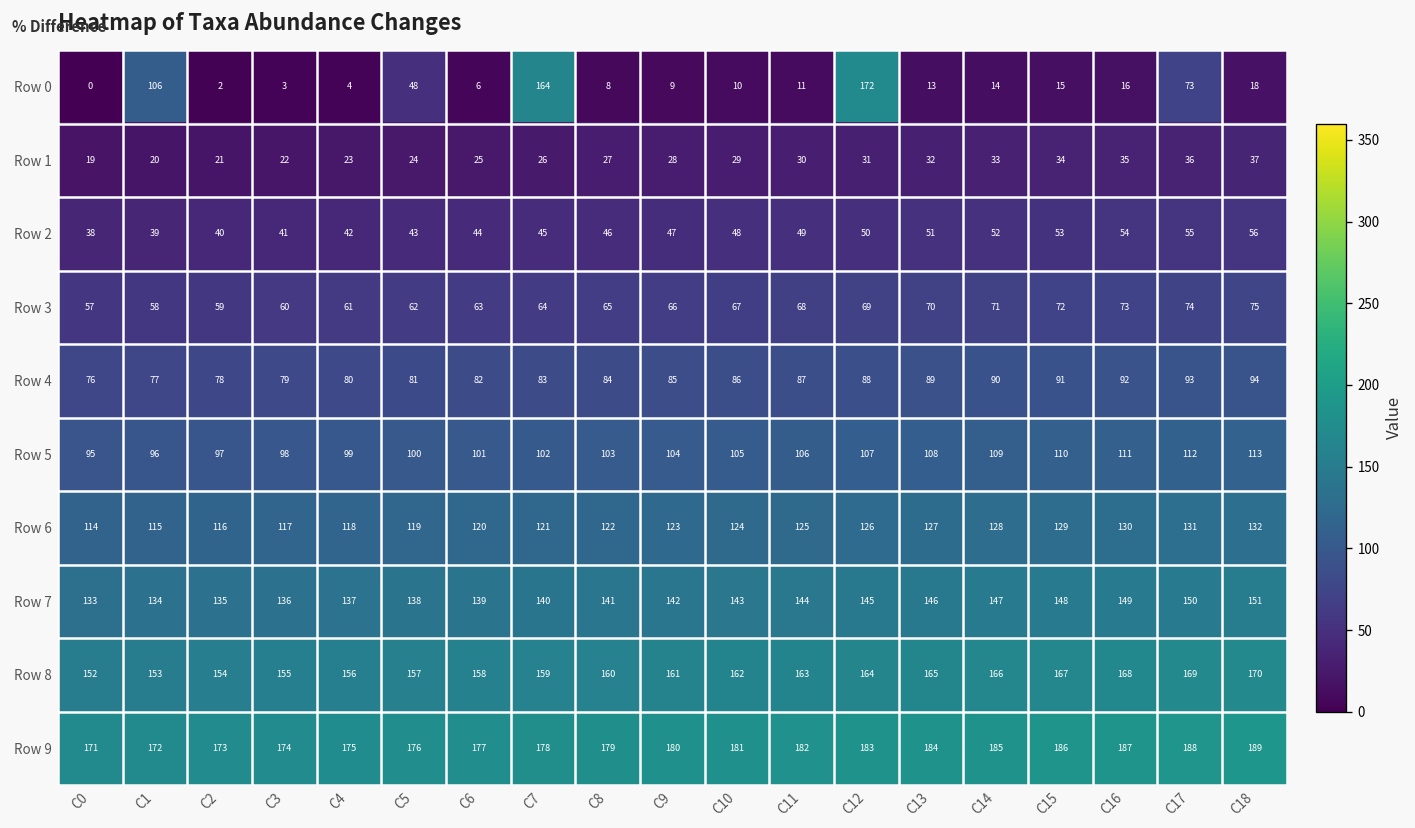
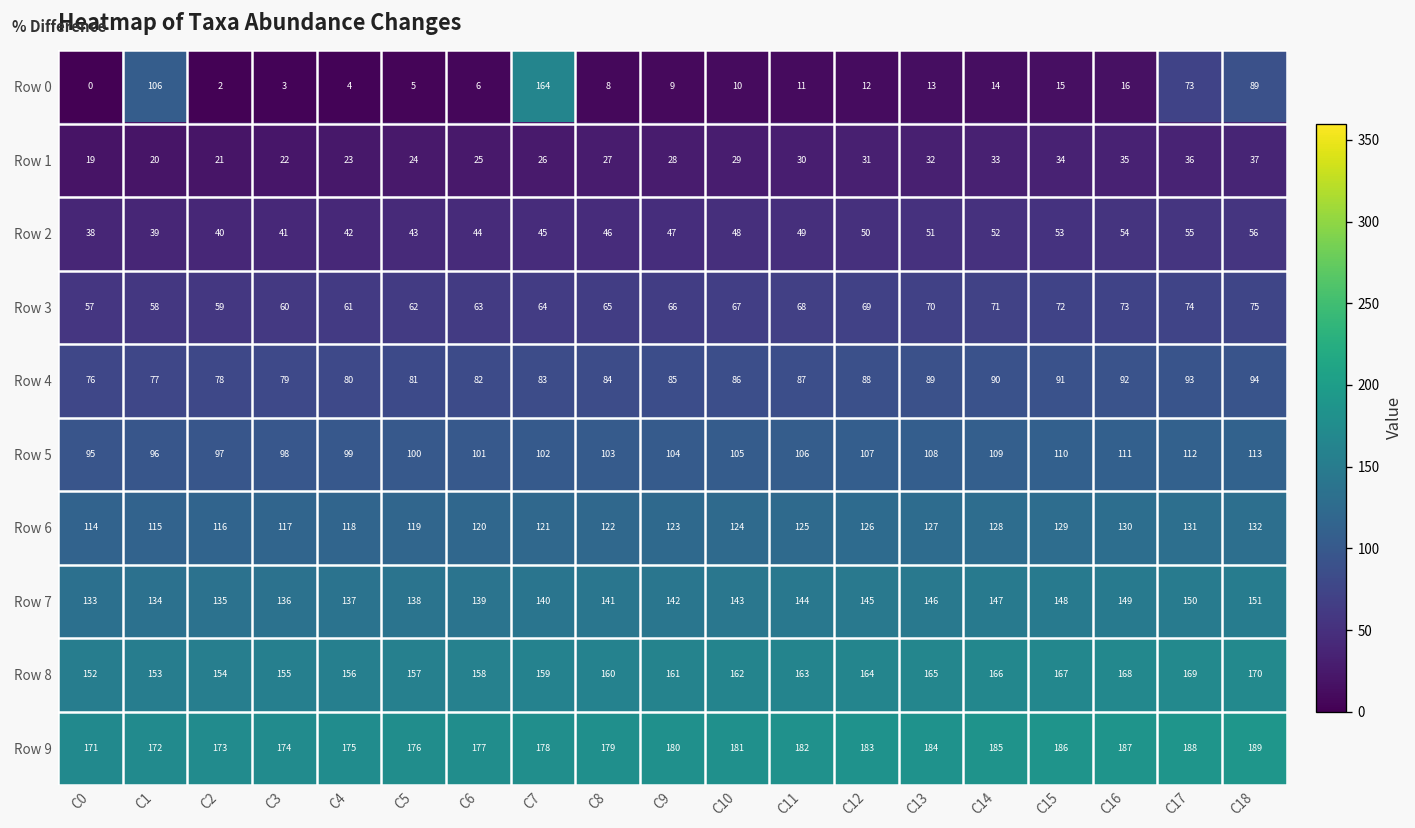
  {
    "Row 0": {
      "C0": 0,
      "C1": 106,
      "C2": 2,
      "C3": 3,
      "C4": 4,
-     "C5": 48,
+     "C5": 5,
      "C6": 6,
      "C7": 164,
      "C8": 8,
      "C9": 9,
      "C10": 10,
      "C11": 11,
-     "C12": 172,
+     "C12": 12,
      "C13": 13,
      "C14": 14,
      "C15": 15,
      "C16": 16,
      "C17": 73,
-     "C18": 18
+     "C18": 89
    },
    "Row 1": {
      "C0": 19,
      "C1": 20,
      "C2": 21,
      "C3": 22,
      "C4": 23,
      "C5": 24,
      "C6": 25,
      "C7": 26,
      "C8": 27,
      "C9": 28,
      "C10": 29,
      "C11": 30,
      "C12": 31,
      "C13": 32,
      "C14": 33,
      "C15": 34,
      "C16": 35,
      "C17": 36,
      "C18": 37
    },
    "Row 2": {
      "C0": 38,
      "C1": 39,
      "C2": 40,
      "C3": 41,
      "C4": 42,
      "C5": 43,
      "C6": 44,
      "C7": 45,
      "C8": 46,
      "C9": 47,
      "C10": 48,
      "C11": 49,
      "C12": 50,
      "C13": 51,
      "C14": 52,
      "C15": 53,
      "C16": 54,
      "C17": 55,
      "C18": 56
    },
    "Row 3": {
      "C0": 57,
      "C1": 58,
      "C2": 59,
      "C3": 60,
      "C4": 61,
      "C5": 62,
      "C6": 63,
      "C7": 64,
      "C8": 65,
      "C9": 66,
      "C10": 67,
      "C11": 68,
      "C12": 69,
      "C13": 70,
      "C14": 71,
      "C15": 72,
      "C16": 73,
      "C17": 74,
      "C18": 75
    },
    "Row 4": {
      "C0": 76,
      "C1": 77,
      "C2": 78,
      "C3": 79,
      "C4": 80,
      "C5": 81,
      "C6": 82,
      "C7": 83,
      "C8": 84,
      "C9": 85,
      "C10": 86,
      "C11": 87,
      "C12": 88,
      "C13": 89,
      "C14": 90,
      "C15": 91,
      "C16": 92,
      "C17": 93,
      "C18": 94
    },
    "Row 5": {
      "C0": 95,
      "C1": 96,
      "C2": 97,
      "C3": 98,
      "C4": 99,
      "C5": 100,
      "C6": 101,
      "C7": 102,
      "C8": 103,
      "C9": 104,
      "C10": 105,
      "C11": 106,
      "C12": 107,
      "C13": 108,
      "C14": 109,
      "C15": 110,
      "C16": 111,
      "C17": 112,
      "C18": 113
    },
    "Row 6": {
      "C0": 114,
      "C1": 115,
      "C2": 116,
      "C3": 117,
      "C4": 118,
      "C5": 119,
      "C6": 120,
      "C7": 121,
      "C8": 122,
      "C9": 123,
      "C10": 124,
      "C11": 125,
      "C12": 126,
      "C13": 127,
      "C14": 128,
      "C15": 129,
      "C16": 130,
      "C17": 131,
      "C18": 132
    },
    "Row 7": {
      "C0": 133,
      "C1": 134,
      "C2": 135,
      "C3": 136,
      "C4": 137,
      "C5": 138,
      "C6": 139,
      "C7": 140,
      "C8": 141,
      "C9": 142,
      "C10": 143,
      "C11": 144,
      "C12": 145,
      "C13": 146,
      "C14": 147,
      "C15": 148,
      "C16": 149,
      "C17": 150,
      "C18": 151
    },
    "Row 8": {
      "C0": 152,
      "C1": 153,
      "C2": 154,
      "C3": 155,
      "C4": 156,
      "C5": 157,
      "C6": 158,
      "C7": 159,
      "C8": 160,
      "C9": 161,
      "C10": 162,
      "C11": 163,
      "C12": 164,
      "C13": 165,
      "C14": 166,
      "C15": 167,
      "C16": 168,
      "C17": 169,
      "C18": 170
    },
    "Row 9": {
      "C0": 171,
      "C1": 172,
      "C2": 173,
      "C3": 174,
      "C4": 175,
      "C5": 176,
      "C6": 177,
      "C7": 178,
      "C8": 179,
      "C9": 180,
      "C10": 181,
      "C11": 182,
      "C12": 183,
      "C13": 184,
      "C14": 185,
      "C15": 186,
      "C16": 187,
      "C17": 188,
      "C18": 189
    }
  }
